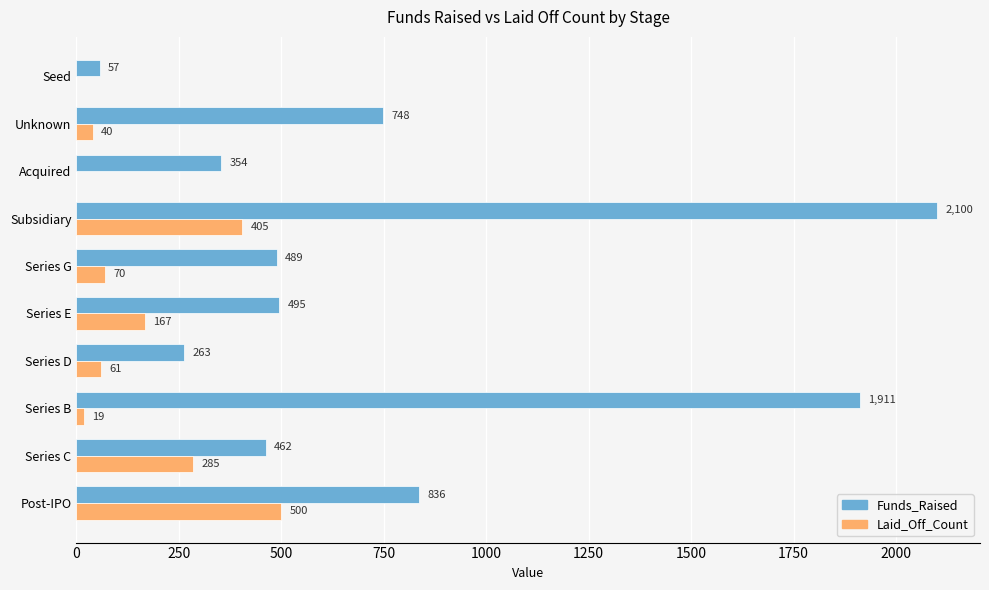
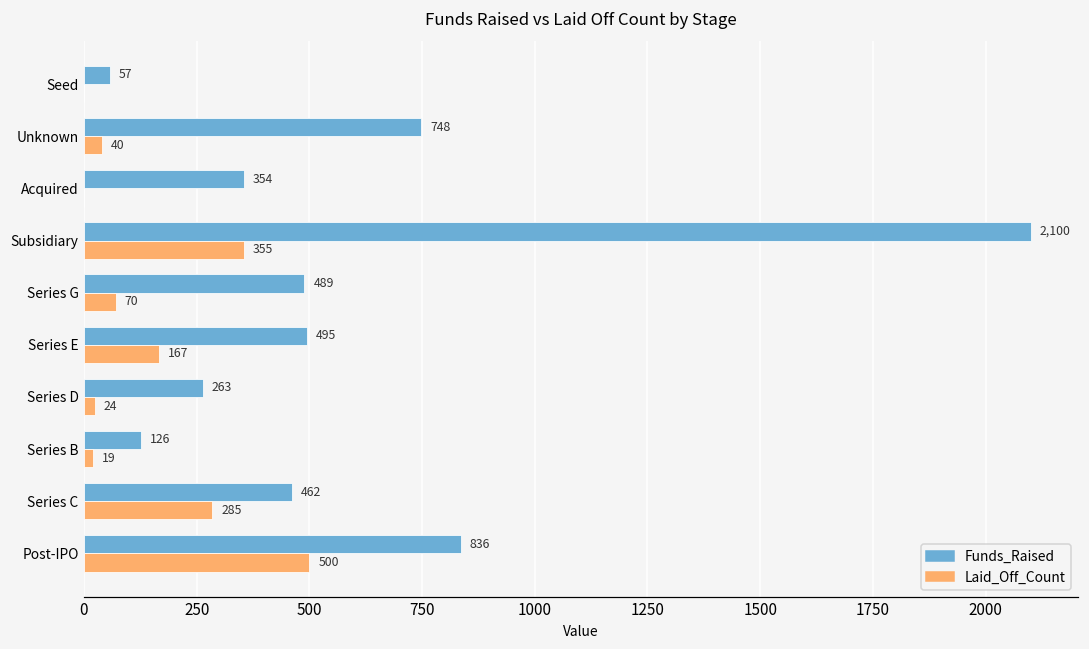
  {
    "Funds_Raised": {
      "Seed": "57",
      "Unknown": "748",
      "Acquired": "354",
      "Subsidiary": "2,100",
      "Series G": "489",
      "Series E": "495",
      "Series D": "263",
-     "Series B": "1,911",
+     "Series B": "126",
      "Series C": "462",
      "Post-IPO": "836"
    },
    "Laid_Off_Count": {
      "Unknown": "40",
-     "Subsidiary": "405",
+     "Subsidiary": "355",
      "Series G": "70",
      "Series E": "167",
-     "Series D": "61",
+     "Series D": "24",
      "Series B": "19",
      "Series C": "285",
      "Post-IPO": "500"
    }
  }
